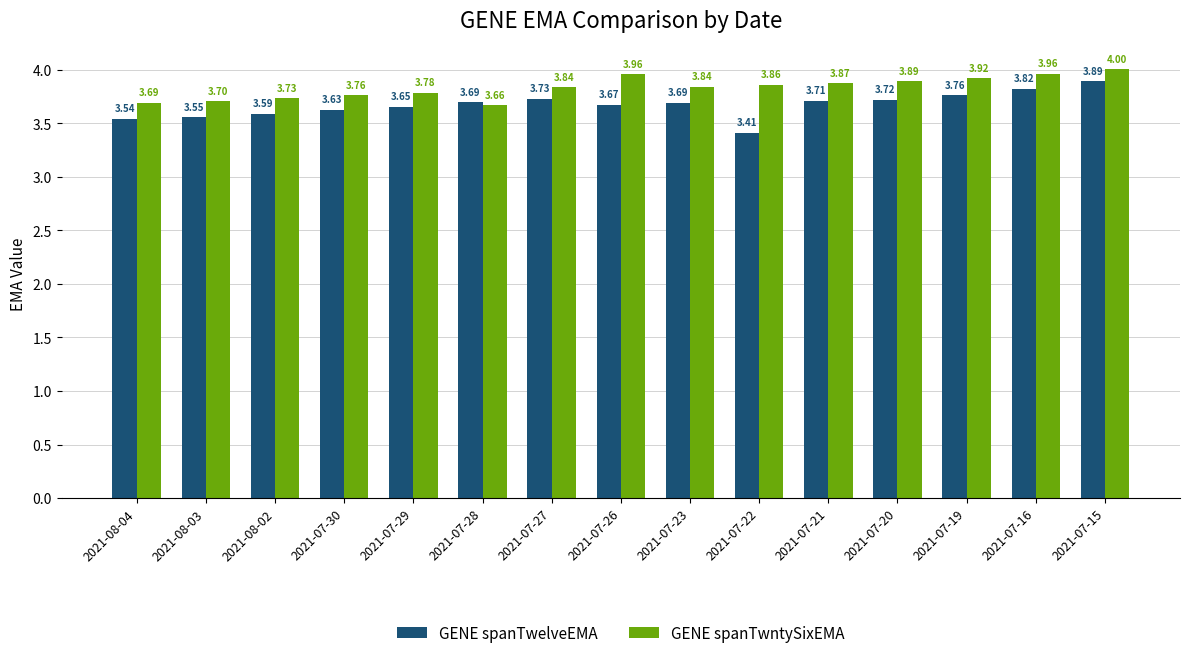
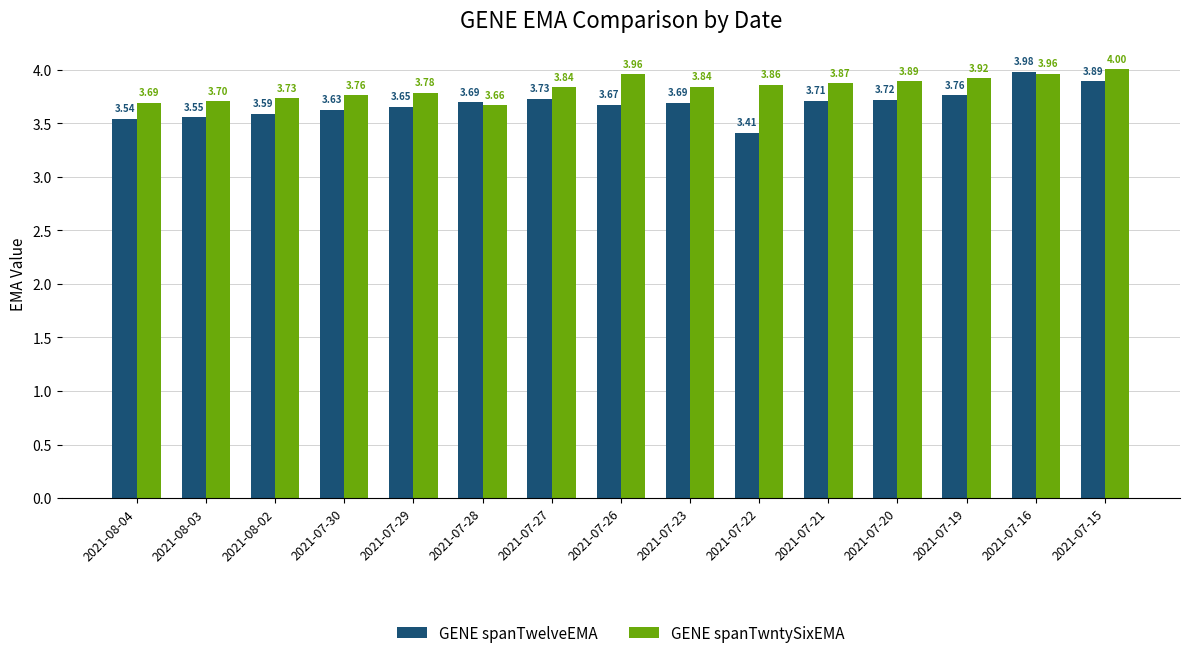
  {
    "GENE spanTwelveEMA": {
      "2021-08-04": 3.54,
      "2021-08-03": 3.55,
      "2021-08-02": 3.59,
      "2021-07-30": 3.63,
      "2021-07-29": 3.65,
      "2021-07-28": 3.69,
      "2021-07-27": 3.73,
      "2021-07-26": 3.67,
      "2021-07-23": 3.69,
      "2021-07-22": 3.41,
      "2021-07-21": 3.71,
      "2021-07-20": 3.72,
      "2021-07-19": 3.76,
-     "2021-07-16": 3.82,
+     "2021-07-16": 3.98,
      "2021-07-15": 3.89
    },
    "GENE spanTwntySixEMA": {
      "2021-08-04": 3.69,
      "2021-08-03": 3.70,
      "2021-08-02": 3.73,
      "2021-07-30": 3.76,
      "2021-07-29": 3.78,
      "2021-07-28": 3.66,
      "2021-07-27": 3.84,
      "2021-07-26": 3.96,
      "2021-07-23": 3.84,
      "2021-07-22": 3.86,
      "2021-07-21": 3.87,
      "2021-07-20": 3.89,
      "2021-07-19": 3.92,
      "2021-07-16": 3.96,
      "2021-07-15": 4.00
    }
  }
